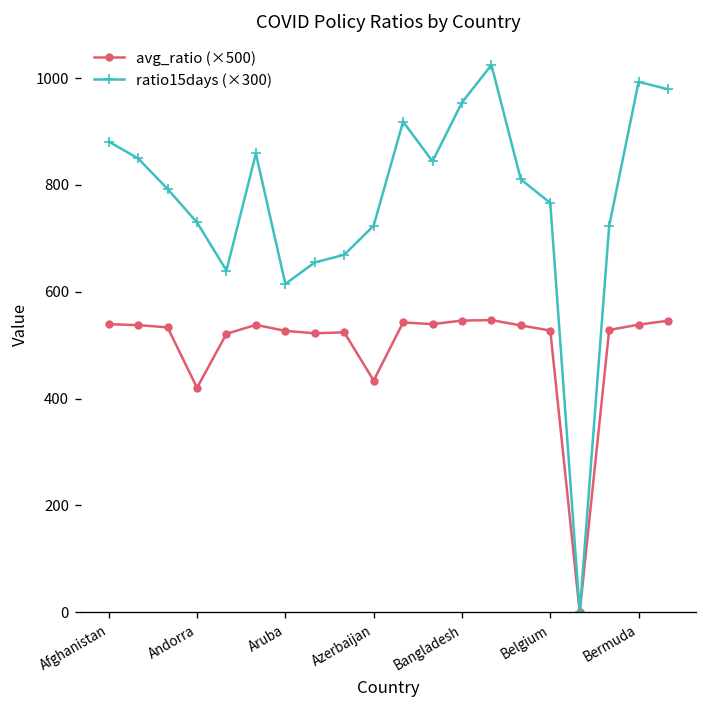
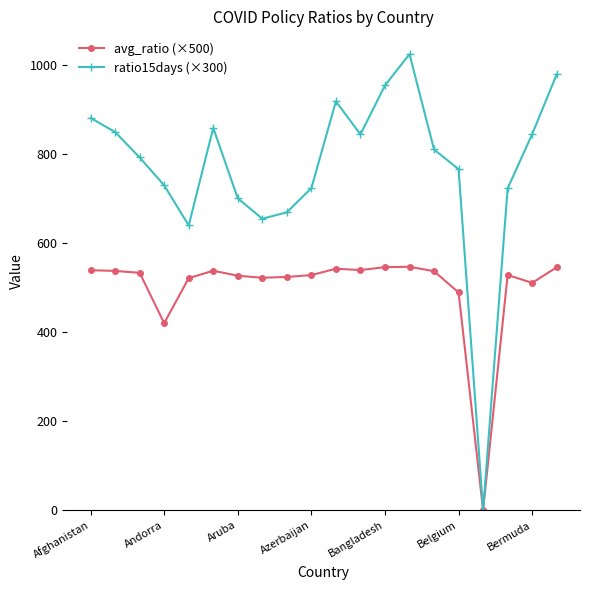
  {
    "avg_ratio (×500)": {
      "Afghanistan": 540,
      "Andorra": 420,
      "Aruba": 530,
-     "Azerbaijan": 430,
+     "Azerbaijan": 530,
      "Bangladesh": 550,
-     "Belgium": 530,
-     "Bermuda": 540
+     "Belgium": 490,
+     "Bermuda": 510
    },
    "ratio15days (×300)": {
      "Afghanistan": 880,
      "Andorra": 730,
-     "Aruba": 610,
+     "Aruba": 700,
      "Azerbaijan": 720,
      "Bangladesh": 950,
      "Belgium": 770,
-     "Bermuda": 990
+     "Bermuda": 840
    }
  }
